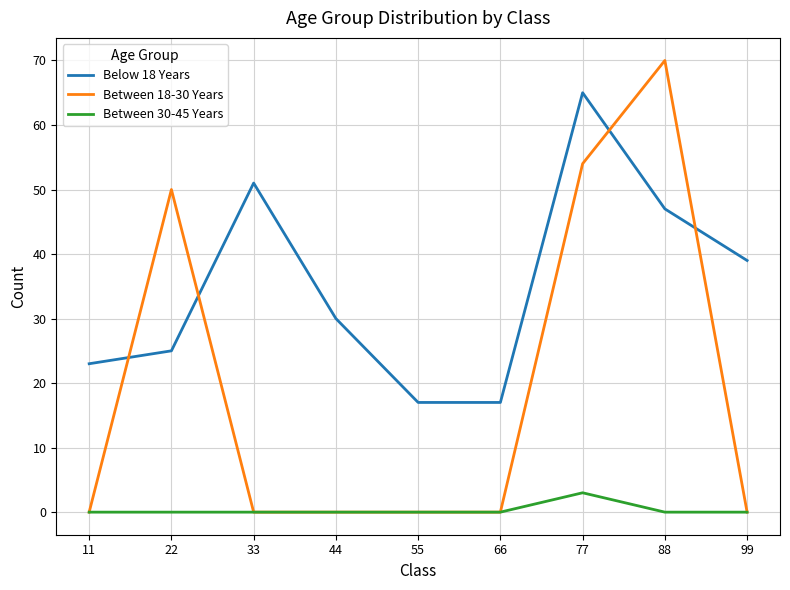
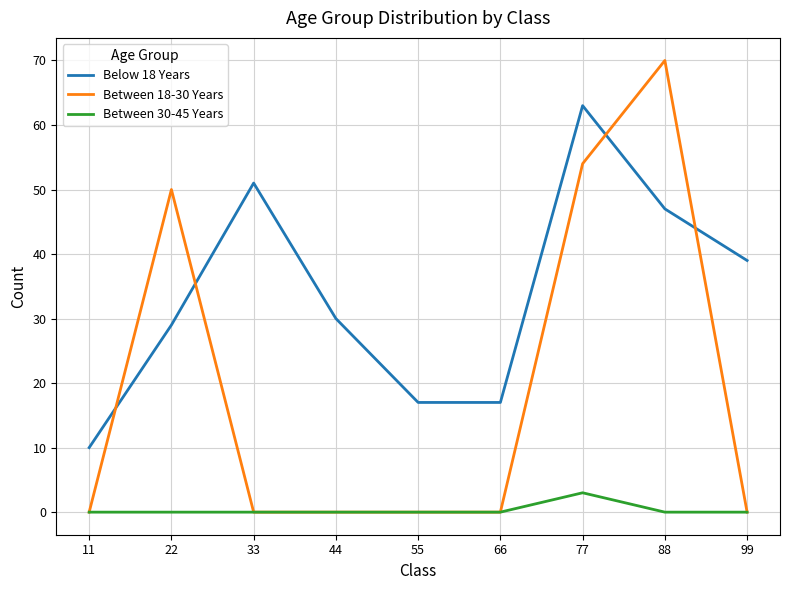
  {
    "Below 18 Years": {
-     "11": 23,
-     "22": 25,
+     "11": 10,
+     "22": 29,
      "33": 51,
      "44": 30,
      "55": 17,
      "66": 17,
-     "77": 65,
+     "77": 63,
      "88": 47,
      "99": 39
    },
    "Between 18-30 Years": {
      "22": 50,
      "77": 54,
      "88": 70
    },
    "Between 30-45 Years": {
      "22": 0,
      "77": 3,
      "88": 0
    }
  }
